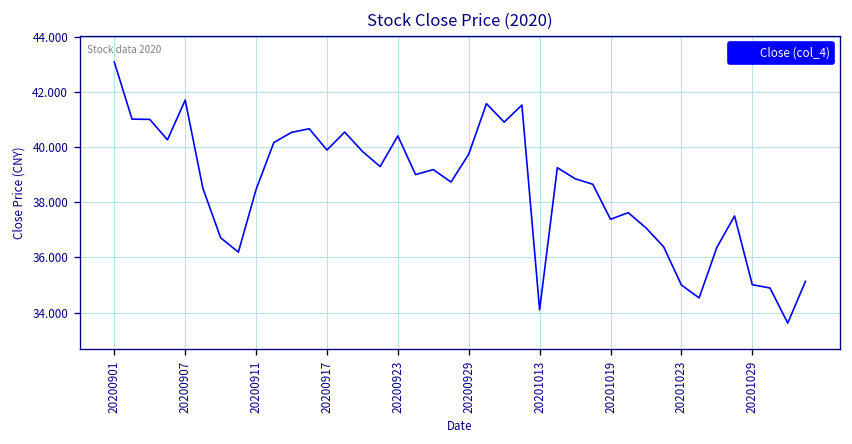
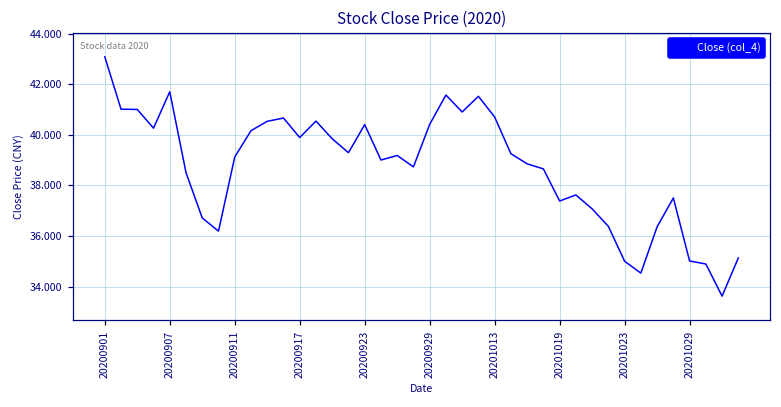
  {
    "20200907": 41.7,
-   "20200911": 38.5,
+   "20200911": 39.1,
    "20200917": 39.9,
    "20200923": 40.4,
-   "20200929": 39.7,
-   "20201013": 34.1,
+   "20200929": 40.4,
+   "20201013": 40.7,
    "20201019": 37.4,
    "20201023": 35.0,
    "20201029": 35.0
  }
